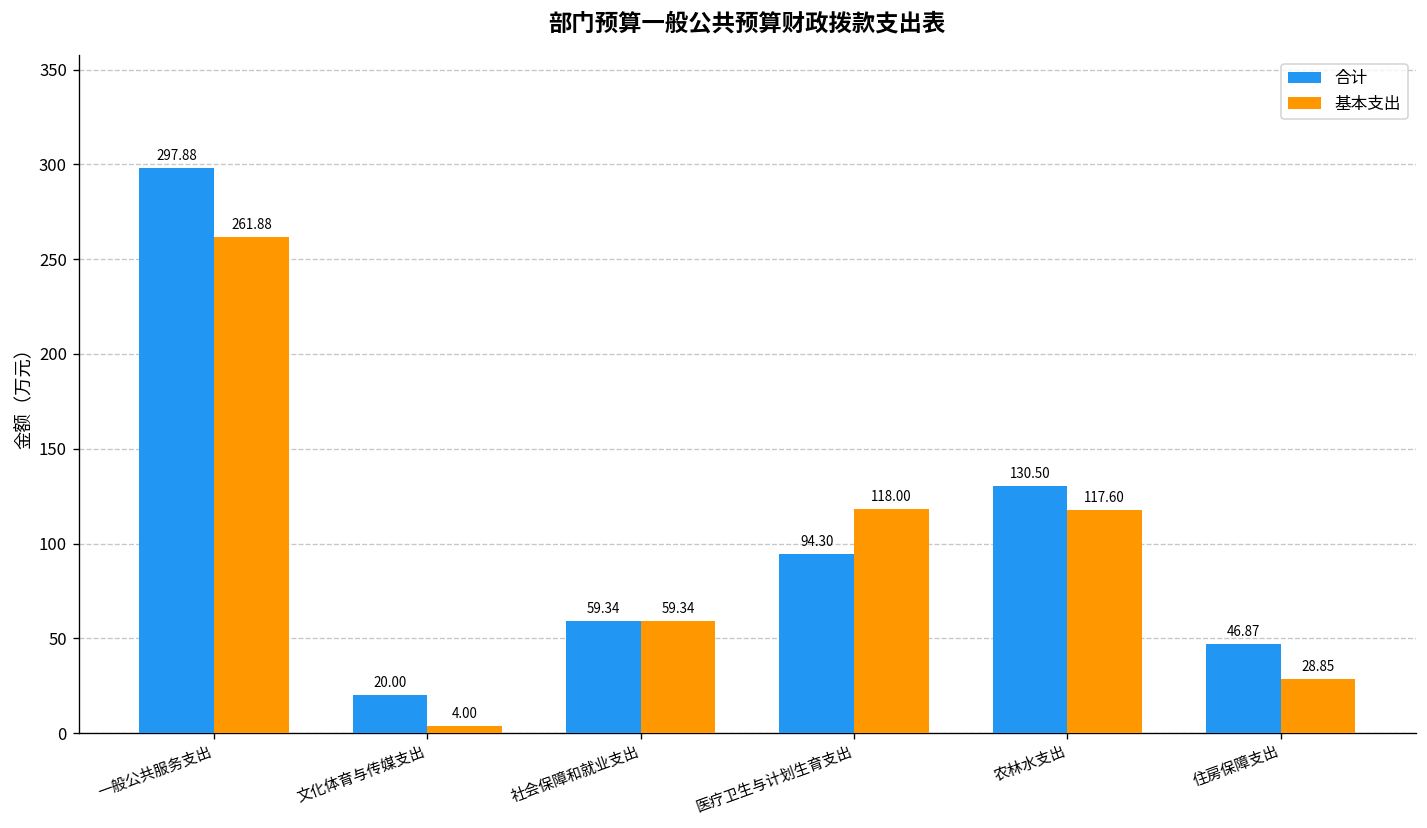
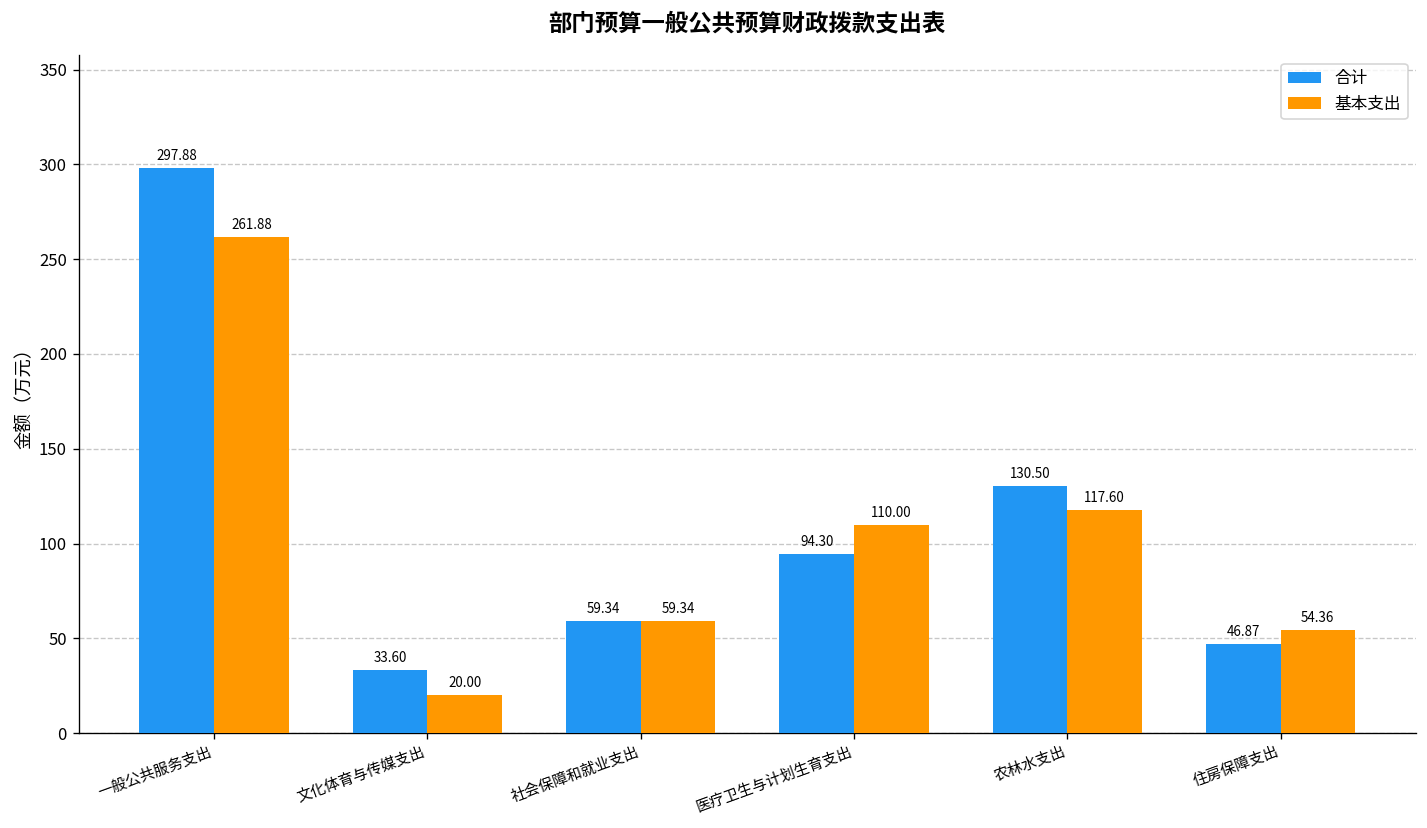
  {
    "合计": {
      "一般公共服务支出": 297.88,
-     "文化体育与传媒支出": 20.00,
+     "文化体育与传媒支出": 33.60,
      "社会保障和就业支出": 59.34,
      "医疗卫生与计划生育支出": 94.30,
      "农林水支出": 130.50,
      "住房保障支出": 46.87
    },
    "基本支出": {
      "一般公共服务支出": 261.88,
-     "文化体育与传媒支出": 4.00,
+     "文化体育与传媒支出": 20.00,
      "社会保障和就业支出": 59.34,
-     "医疗卫生与计划生育支出": 118.00,
+     "医疗卫生与计划生育支出": 110.00,
      "农林水支出": 117.60,
-     "住房保障支出": 28.85
+     "住房保障支出": 54.36
    }
  }
